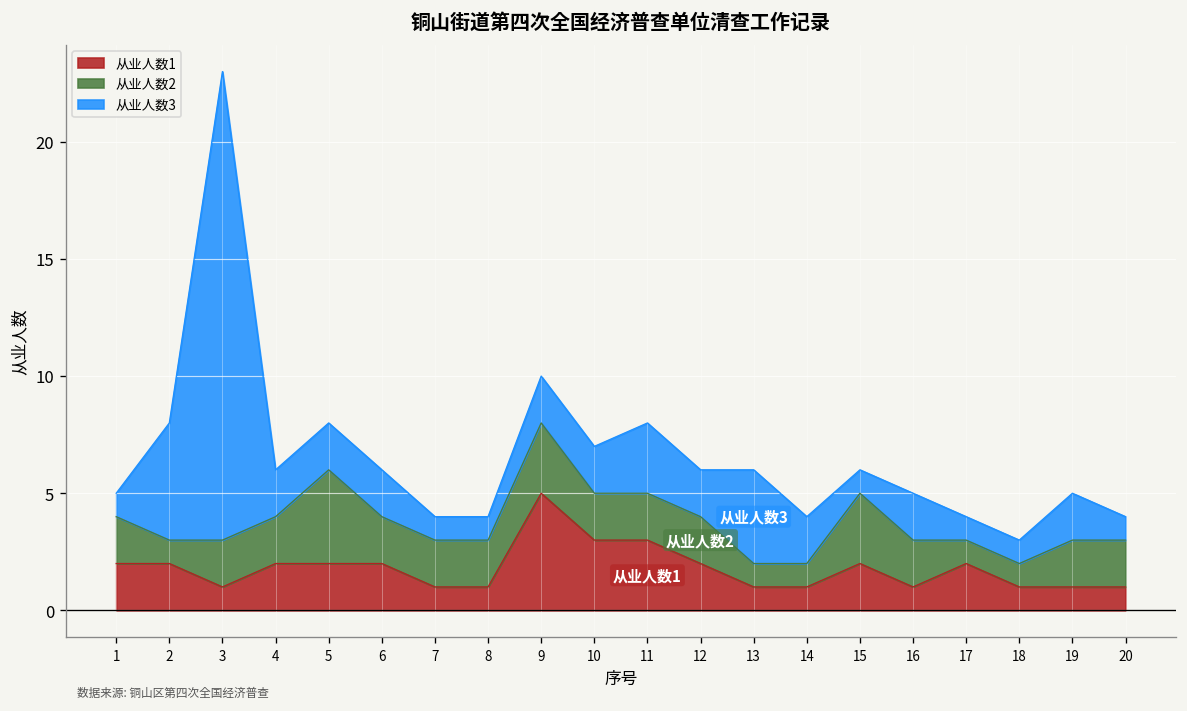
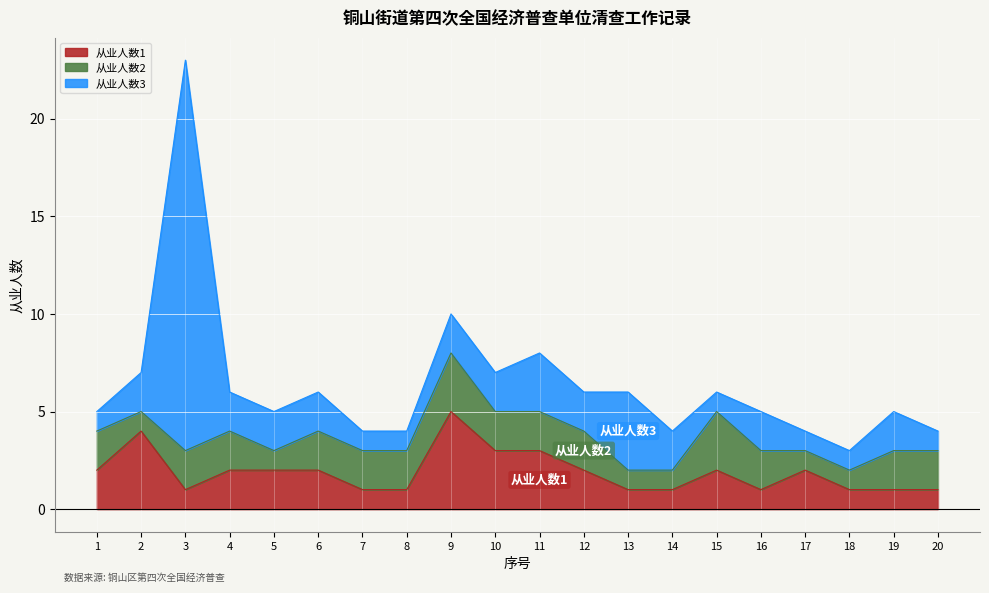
  {
    "从业人数1": {
      "1": 2,
-     "2": 2,
+     "2": 4,
      "3": 1,
      "4": 2,
      "5": 2,
      "6": 2,
      "7": 1,
      "8": 1,
      "9": 5,
      "10": 3,
      "11": 3,
      "12": 2,
      "13": 1,
      "14": 1,
      "15": 2,
      "16": 1,
      "17": 2,
      "18": 1,
      "19": 1,
      "20": 1
    },
    "从业人数2": {
      "1": 2,
      "2": 1,
      "3": 2,
      "4": 2,
-     "5": 4,
+     "5": 1,
      "6": 2,
      "7": 2,
      "8": 2,
      "9": 3,
      "10": 2,
      "11": 2,
      "12": 2,
      "13": 1,
      "14": 1,
      "15": 3,
      "16": 2,
      "17": 1,
      "18": 1,
      "19": 2,
      "20": 2
    },
    "从业人数3": {
      "1": 1,
-     "2": 5,
+     "2": 2,
      "3": 20,
      "4": 2,
      "5": 2,
      "6": 2,
      "7": 1,
      "8": 1,
      "9": 2,
      "10": 2,
      "11": 3,
      "12": 2,
      "13": 4,
      "14": 2,
      "15": 1,
      "16": 2,
      "17": 1,
      "18": 1,
      "19": 2,
      "20": 1
    }
  }
